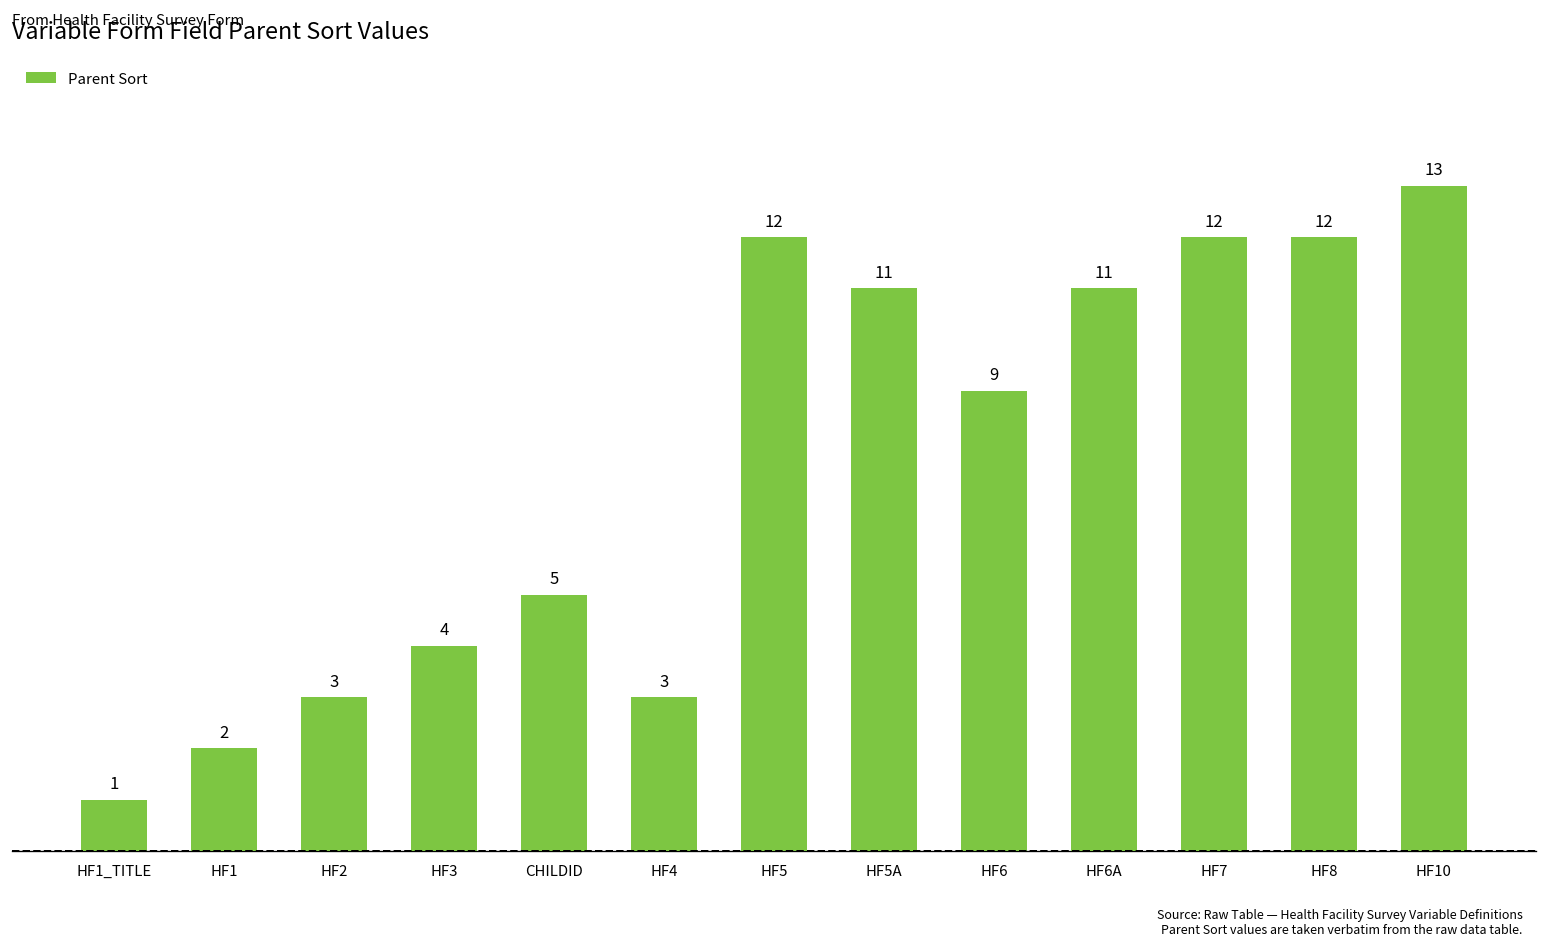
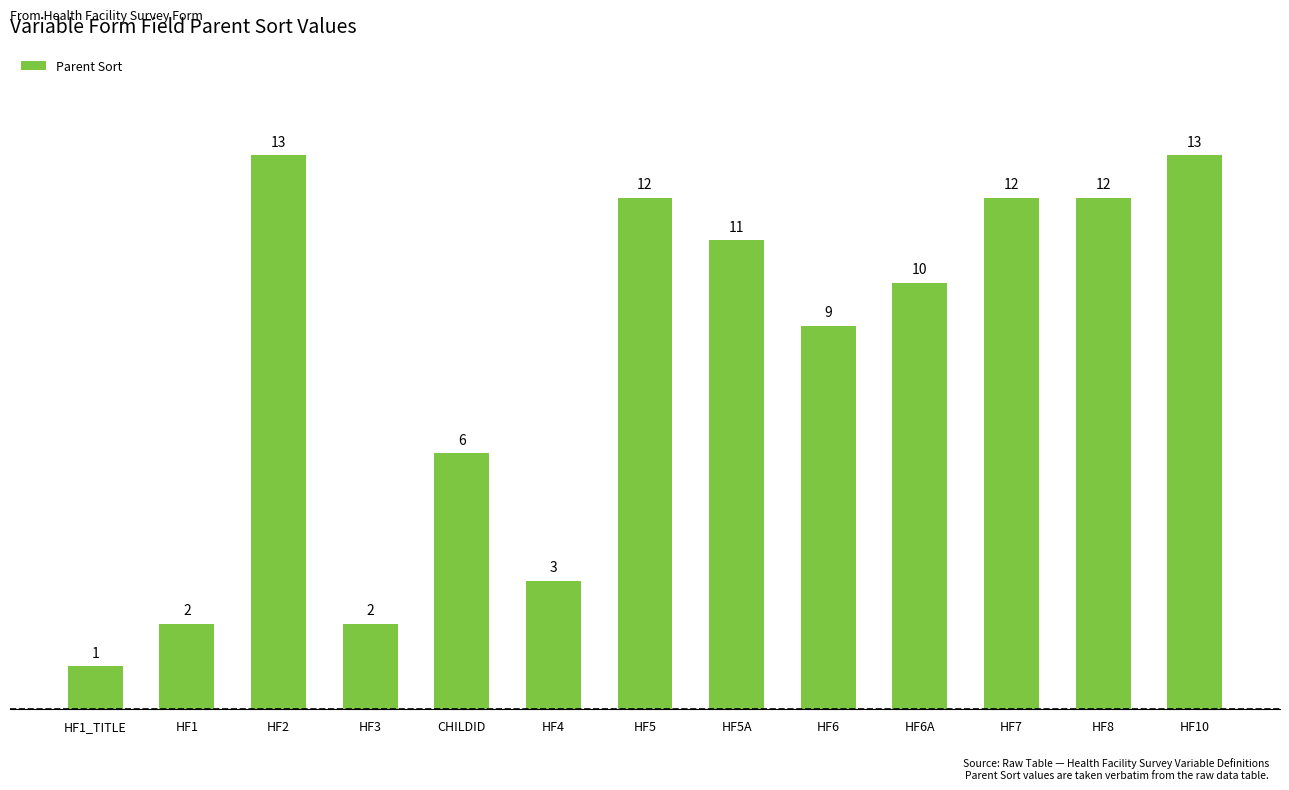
  {
    "HF1_TITLE": 1,
    "HF1": 2,
-   "HF2": 3,
-   "HF3": 4,
-   "CHILDID": 5,
+   "HF2": 13,
+   "HF3": 2,
+   "CHILDID": 6,
    "HF4": 3,
    "HF5": 12,
    "HF5A": 11,
    "HF6": 9,
-   "HF6A": 11,
+   "HF6A": 10,
    "HF7": 12,
    "HF8": 12,
    "HF10": 13
  }
